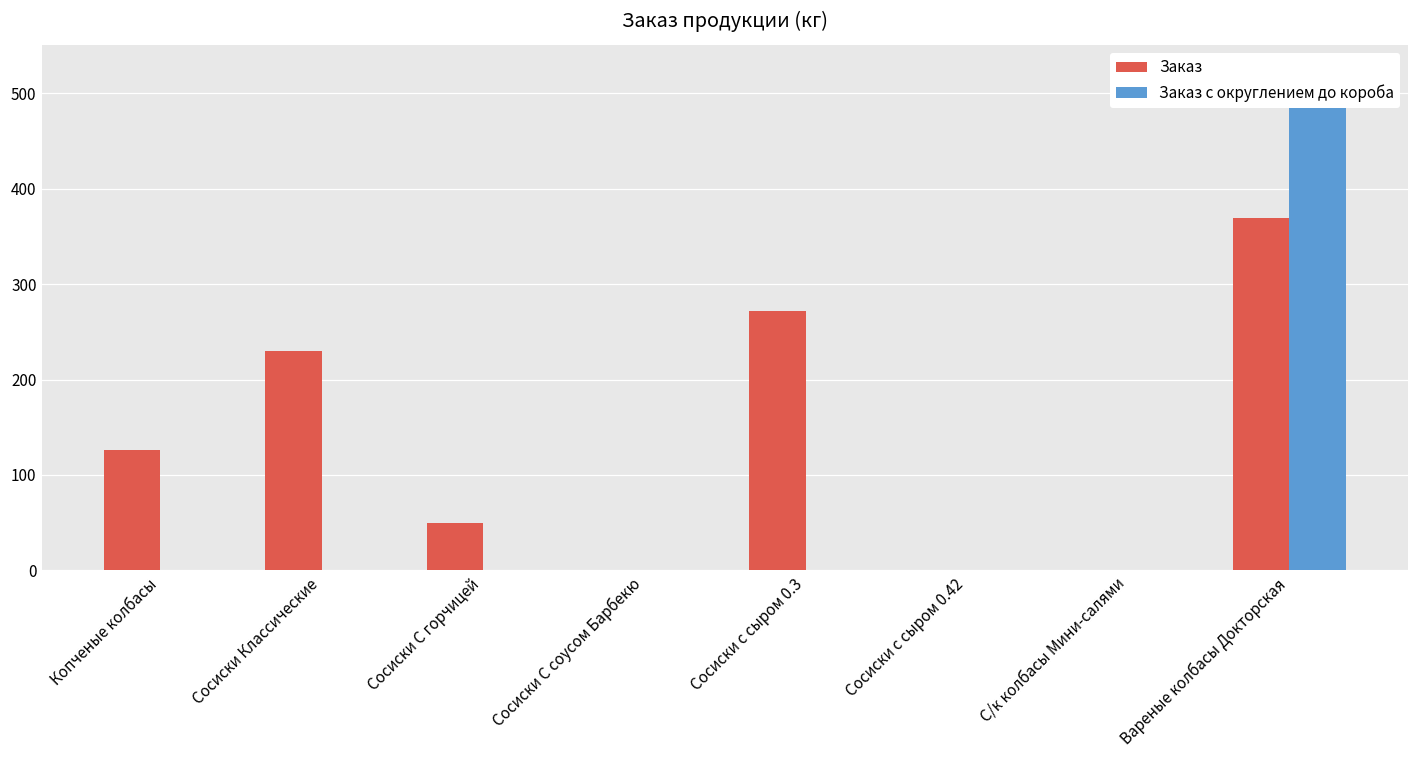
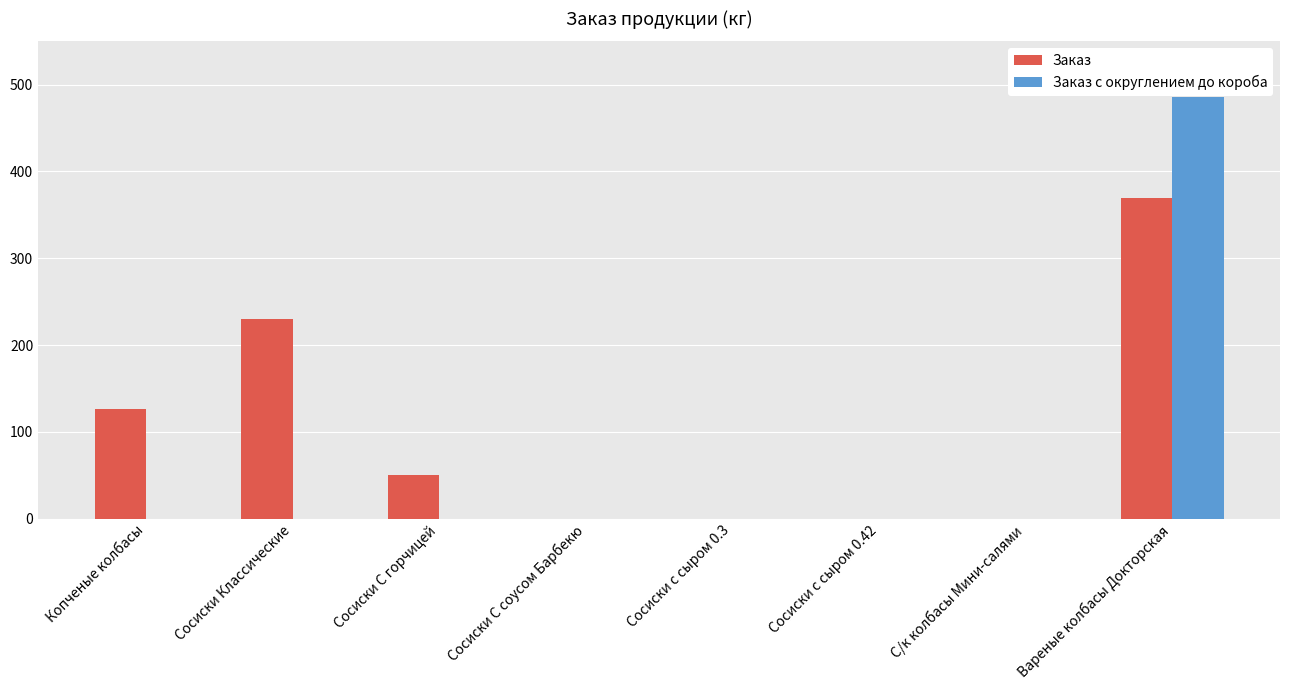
  {
    "Заказ": {
      "Копченые колбасы": 130,
      "Сосиски Классические": 230,
      "Сосиски С горчицей": 50,
      "Сосиски С соусом Барбекю": 0,
-     "Сосиски с сыром 0.3": 270,
+     "Сосиски с сыром 0.3": 0,
      "Сосиски с сыром 0.42": 0,
      "С/к колбасы Мини-салями": 0,
      "Вареные колбасы Докторская": 370
    },
    "Заказ с округлением до короба": {
      "Копченые колбасы": 0,
      "Сосиски Классические": 0,
      "Сосиски С горчицей": 0,
      "Сосиски С соусом Барбекю": 0,
      "Сосиски с сыром 0.3": 0,
      "Сосиски с сыром 0.42": 0,
      "С/к колбасы Мини-салями": 0,
      "Вареные колбасы Докторская": 490
    }
  }
